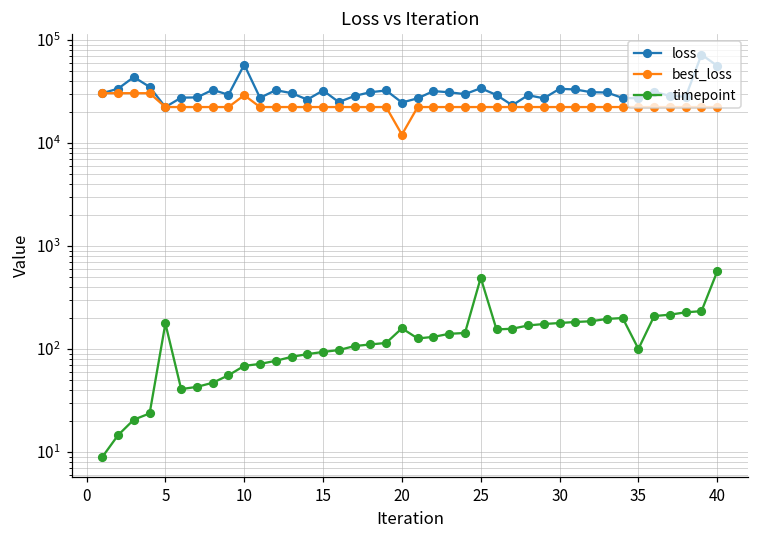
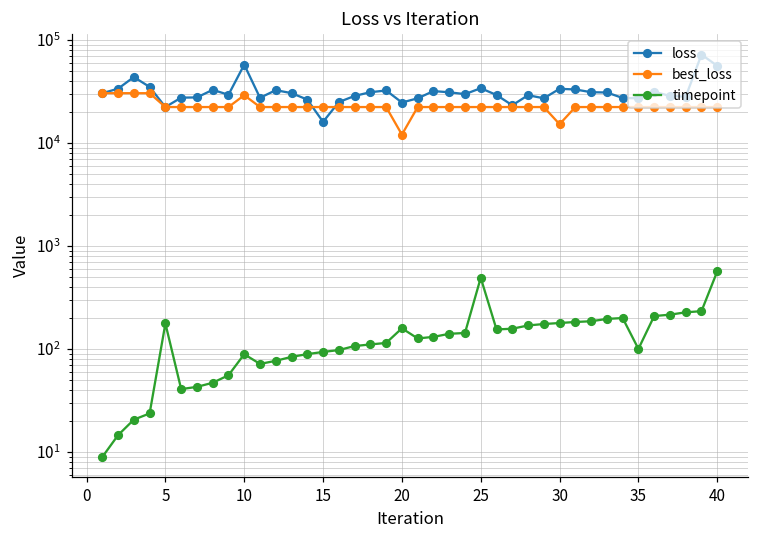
  {
    "loss": {
      "10": 60000,
-     "15": 32000,
+     "15": 16000,
      "20": 25000,
      "25": 34000,
      "30": 34000
    },
    "best_loss": {
      "10": 29000,
      "15": 22000,
      "20": 12000,
      "25": 22000,
-     "30": 22000
+     "30": 15000
    },
    "timepoint": {
      "5": 180,
-     "10": 70,
+     "10": 90,
      "15": 90,
      "20": 160,
      "25": 500,
      "30": 180,
      "35": 100,
      "40": 600
    }
  }
